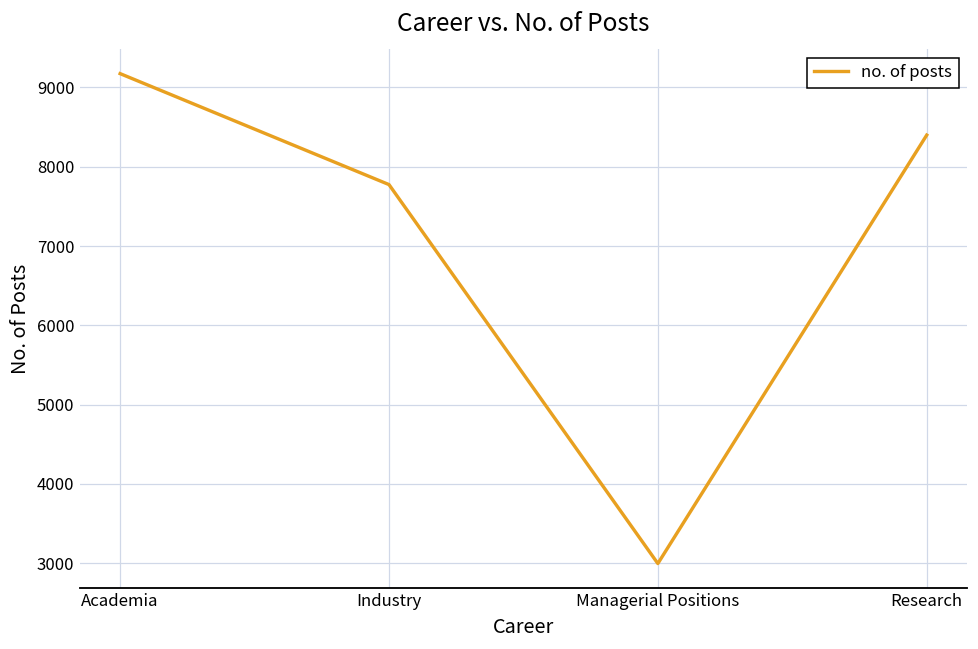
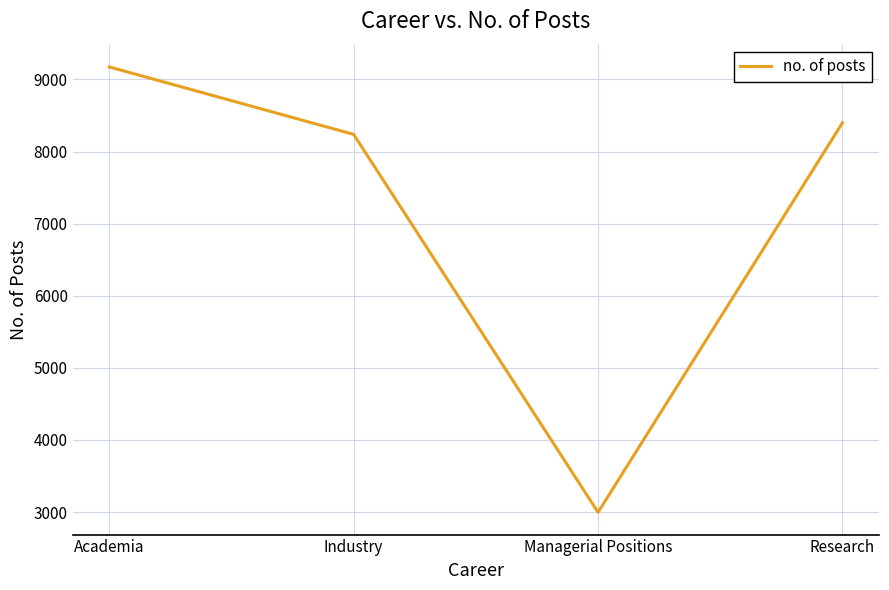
  {
    "Academia": 9200,
-   "Industry": 7800,
+   "Industry": 8200,
    "Managerial Positions": 3000,
    "Research": 8400
  }
